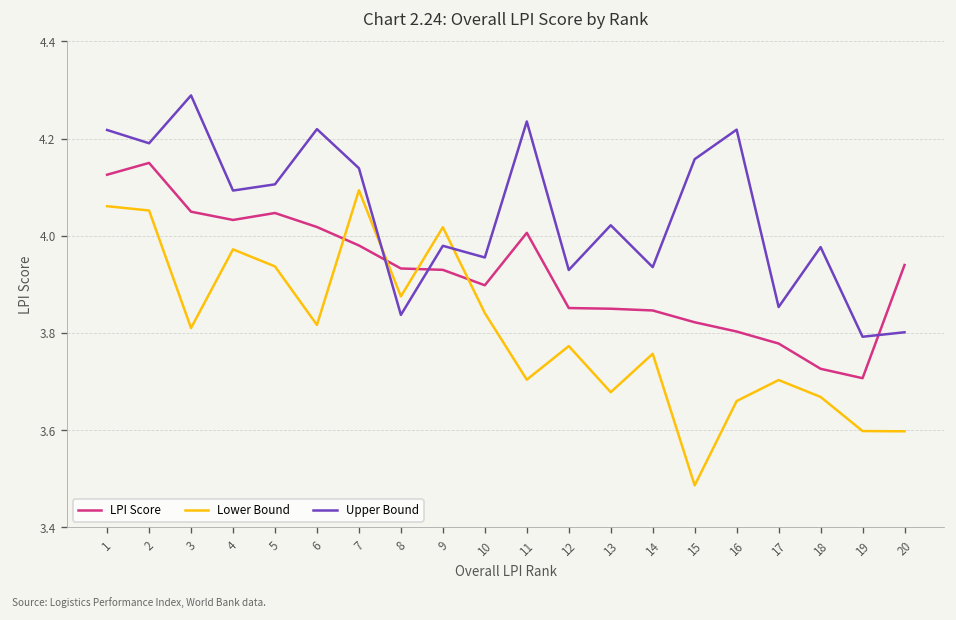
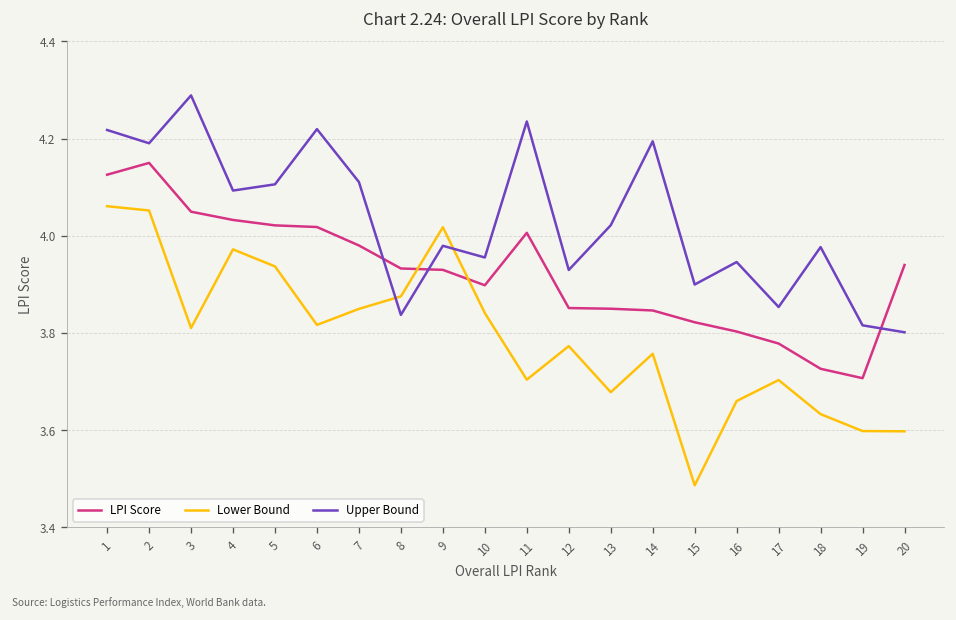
  {
    "LPI Score": {
      "1": 4.13,
      "2": 4.15,
      "3": 4.05,
      "4": 4.03,
-     "5": 4.05,
+     "5": 4.02,
      "6": 4.02,
      "7": 3.98,
      "8": 3.93,
      "9": 3.93,
      "10": 3.90,
      "11": 4.01,
      "12": 3.85,
      "13": 3.85,
      "14": 3.85,
      "15": 3.82,
      "16": 3.80,
      "17": 3.78,
      "18": 3.73,
      "19": 3.71,
      "20": 3.94
    },
    "Lower Bound": {
      "1": 4.06,
      "2": 4.05,
      "3": 3.81,
      "4": 3.97,
      "5": 3.94,
      "6": 3.82,
-     "7": 4.09,
+     "7": 3.85,
      "8": 3.88,
      "9": 4.02,
      "10": 3.84,
      "11": 3.70,
      "12": 3.77,
      "13": 3.68,
      "14": 3.76,
      "15": 3.49,
      "16": 3.66,
      "17": 3.70,
-     "18": 3.67,
+     "18": 3.63,
      "19": 3.60,
      "20": 3.60
    },
    "Upper Bound": {
      "1": 4.22,
      "2": 4.19,
      "3": 4.29,
      "4": 4.09,
      "5": 4.11,
      "6": 4.22,
-     "7": 4.14,
+     "7": 4.11,
      "8": 3.84,
      "9": 3.98,
      "10": 3.96,
      "11": 4.24,
      "12": 3.93,
      "13": 4.02,
-     "14": 3.94,
-     "15": 4.16,
-     "16": 4.22,
+     "14": 4.19,
+     "15": 3.90,
+     "16": 3.95,
      "17": 3.85,
      "18": 3.98,
-     "19": 3.79,
+     "19": 3.82,
      "20": 3.80
    }
  }
